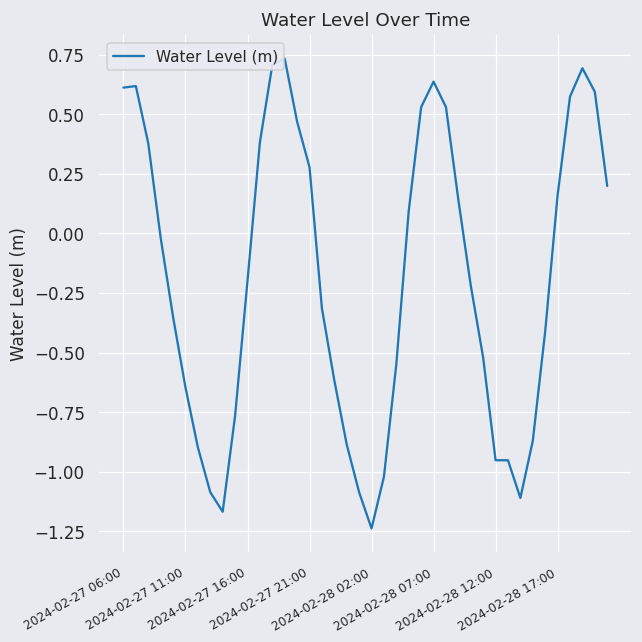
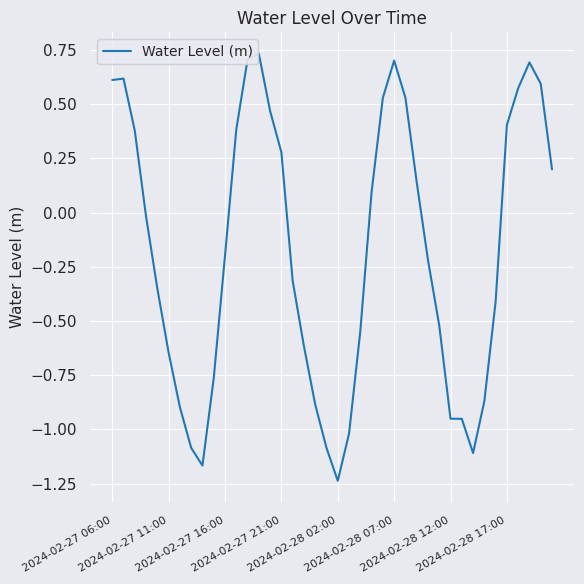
  {
    "2024-02-27 06:00": 0.61,
    "2024-02-27 11:00": -0.65,
    "2024-02-27 16:00": -0.20,
    "2024-02-27 21:00": 0.28,
    "2024-02-28 02:00": -1.24,
-   "2024-02-28 07:00": 0.64,
+   "2024-02-28 07:00": 0.70,
    "2024-02-28 12:00": -0.95,
-   "2024-02-28 17:00": 0.16
+   "2024-02-28 17:00": 0.40
  }
